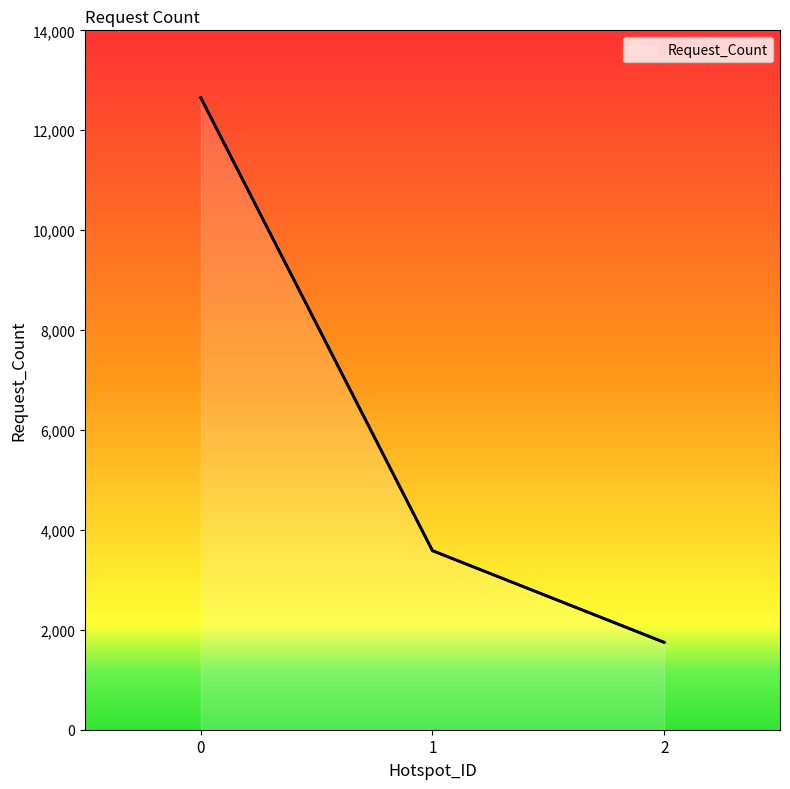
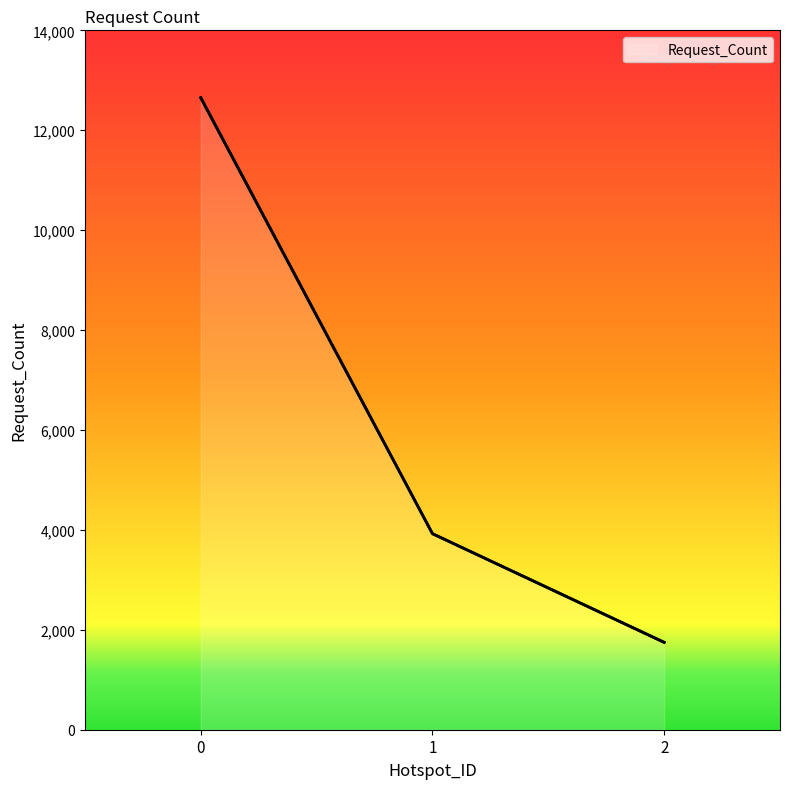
  {
    "0": "12,700",
-   "1": "3,600",
+   "1": "3,900",
    "2": "1,700"
  }
